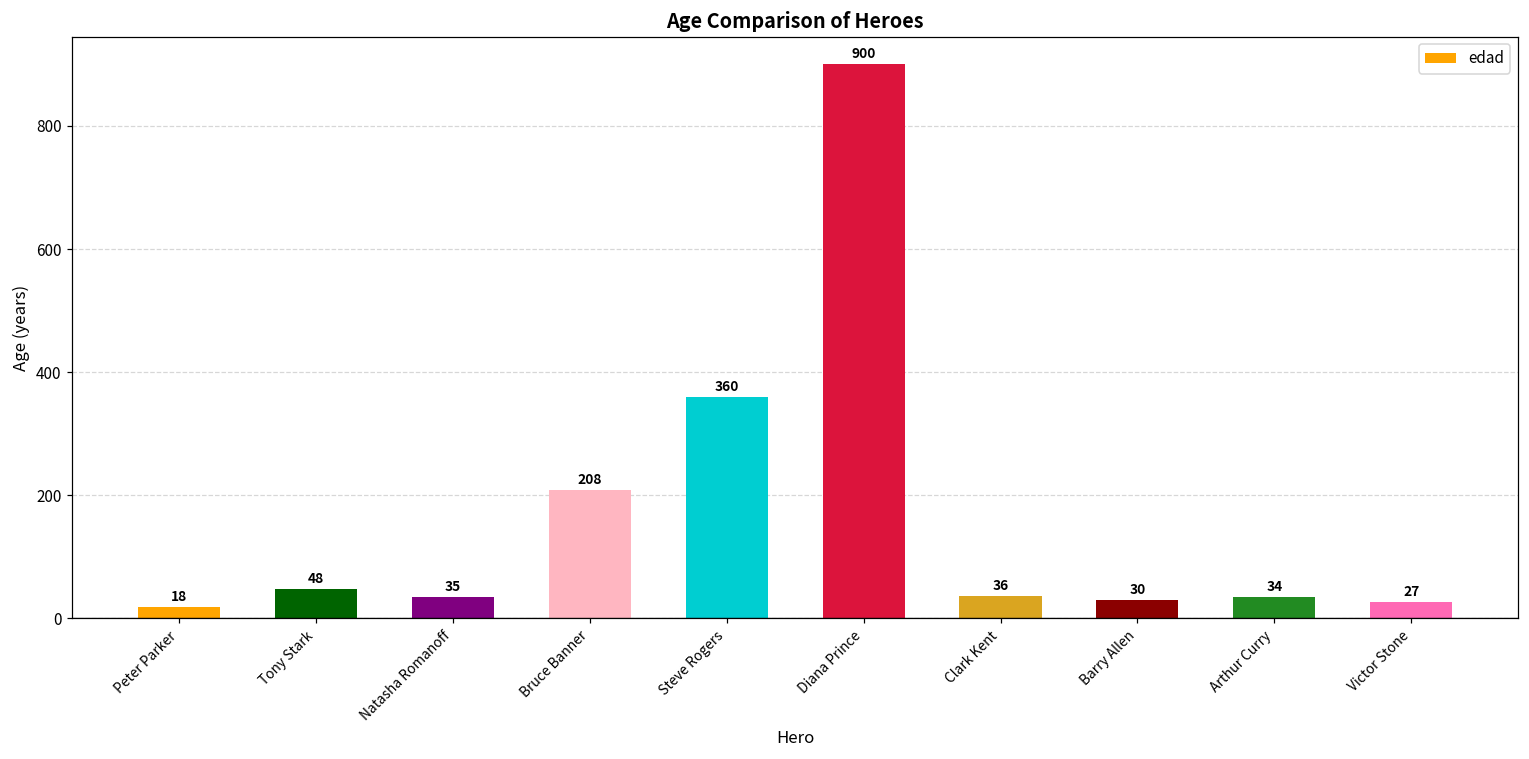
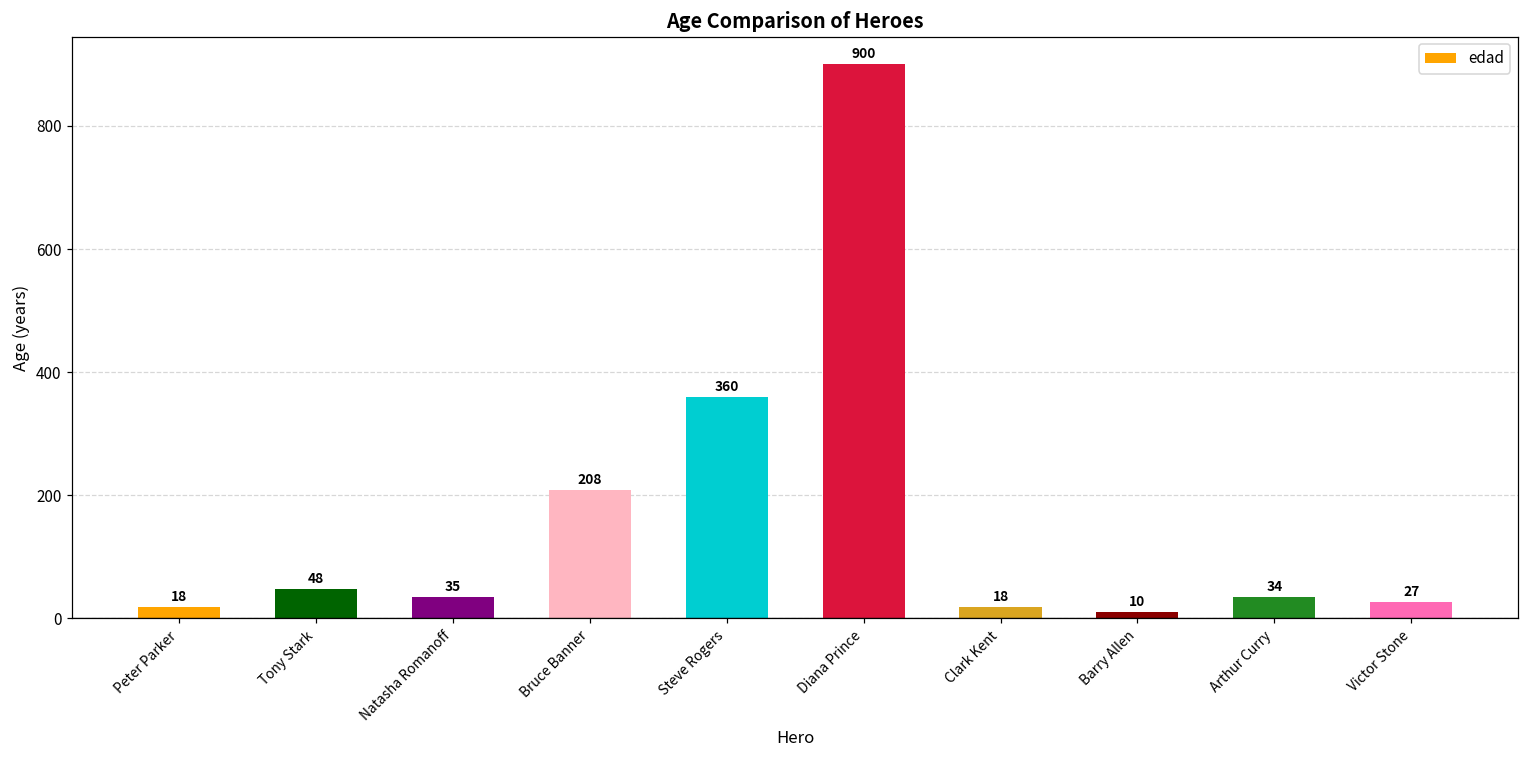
  {
    "Peter Parker": 18,
    "Tony Stark": 48,
    "Natasha Romanoff": 35,
    "Bruce Banner": 208,
    "Steve Rogers": 360,
    "Diana Prince": 900,
-   "Clark Kent": 36,
-   "Barry Allen": 30,
+   "Clark Kent": 18,
+   "Barry Allen": 10,
    "Arthur Curry": 34,
    "Victor Stone": 27
  }
